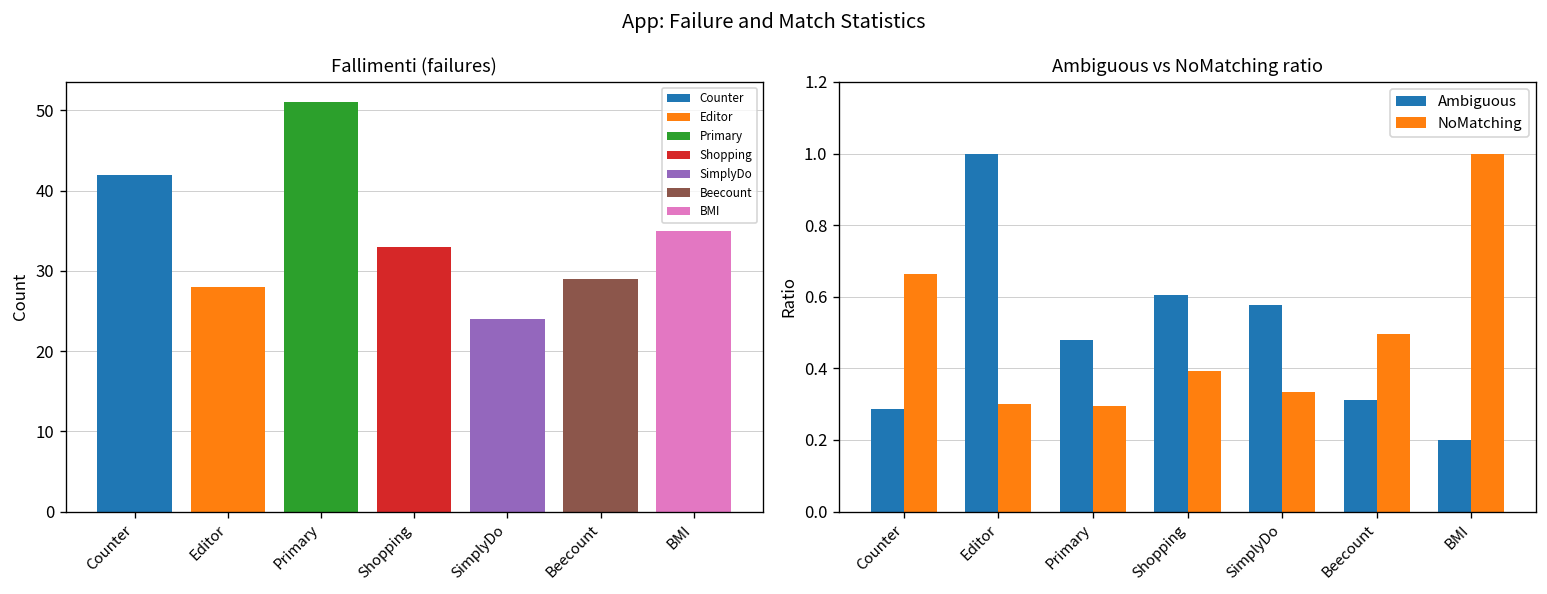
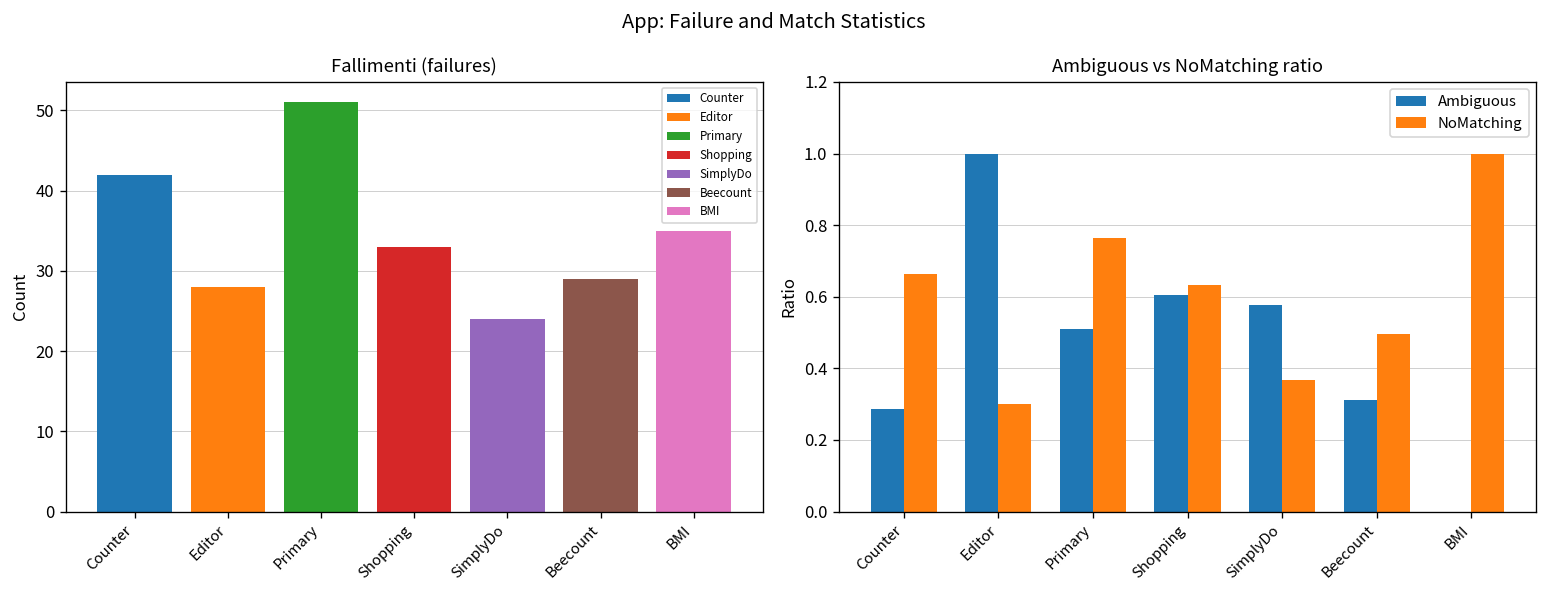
  {
    "Fallimenti (failures)": {
      "Editor": {
        "Editor": 28
      },
      "Primary": {
        "Primary": 51
      },
      "Shopping": {
        "Shopping": 33
      },
      "SimplyDo": {
        "SimplyDo": 24
      },
      "Beecount": {
        "Beecount": 29
      },
      "BMI": {
        "BMI": 35
      }
    },
    "Ambiguous vs NoMatching ratio": {
      "Ambiguous": {
        "Counter": 0.29,
        "Editor": 1.00,
-       "Primary": 0.48,
+       "Primary": 0.51,
        "Shopping": 0.61,
        "SimplyDo": 0.58,
        "Beecount": 0.31,
-       "BMI": 0.2
+       "BMI": 0.0
      },
      "NoMatching": {
        "Counter": 0.66,
        "Editor": 0.30,
-       "Primary": 0.29,
-       "Shopping": 0.39,
-       "SimplyDo": 0.33,
+       "Primary": 0.76,
+       "Shopping": 0.63,
+       "SimplyDo": 0.37,
        "Beecount": 0.50,
        "BMI": 1.00
      }
    }
  }
